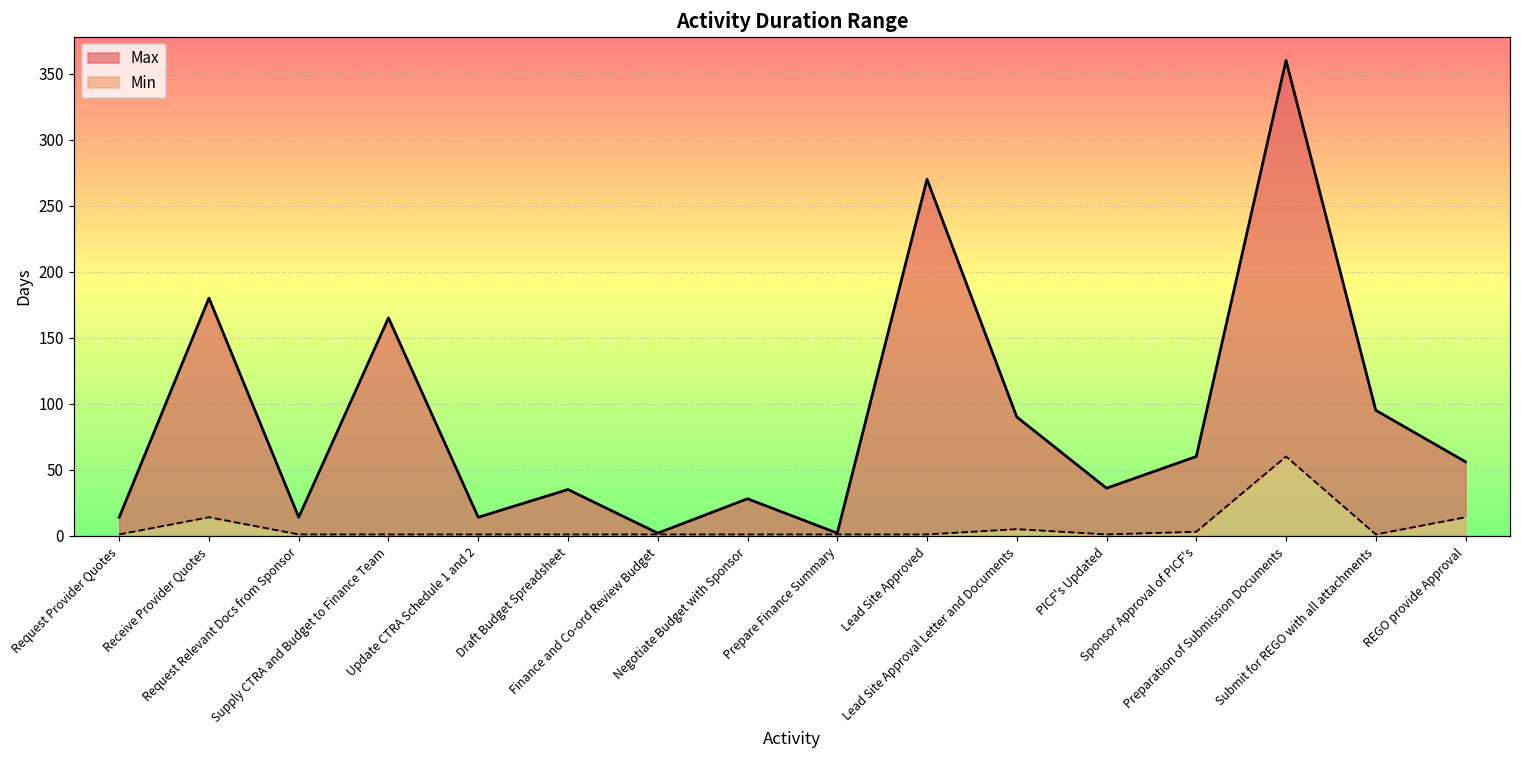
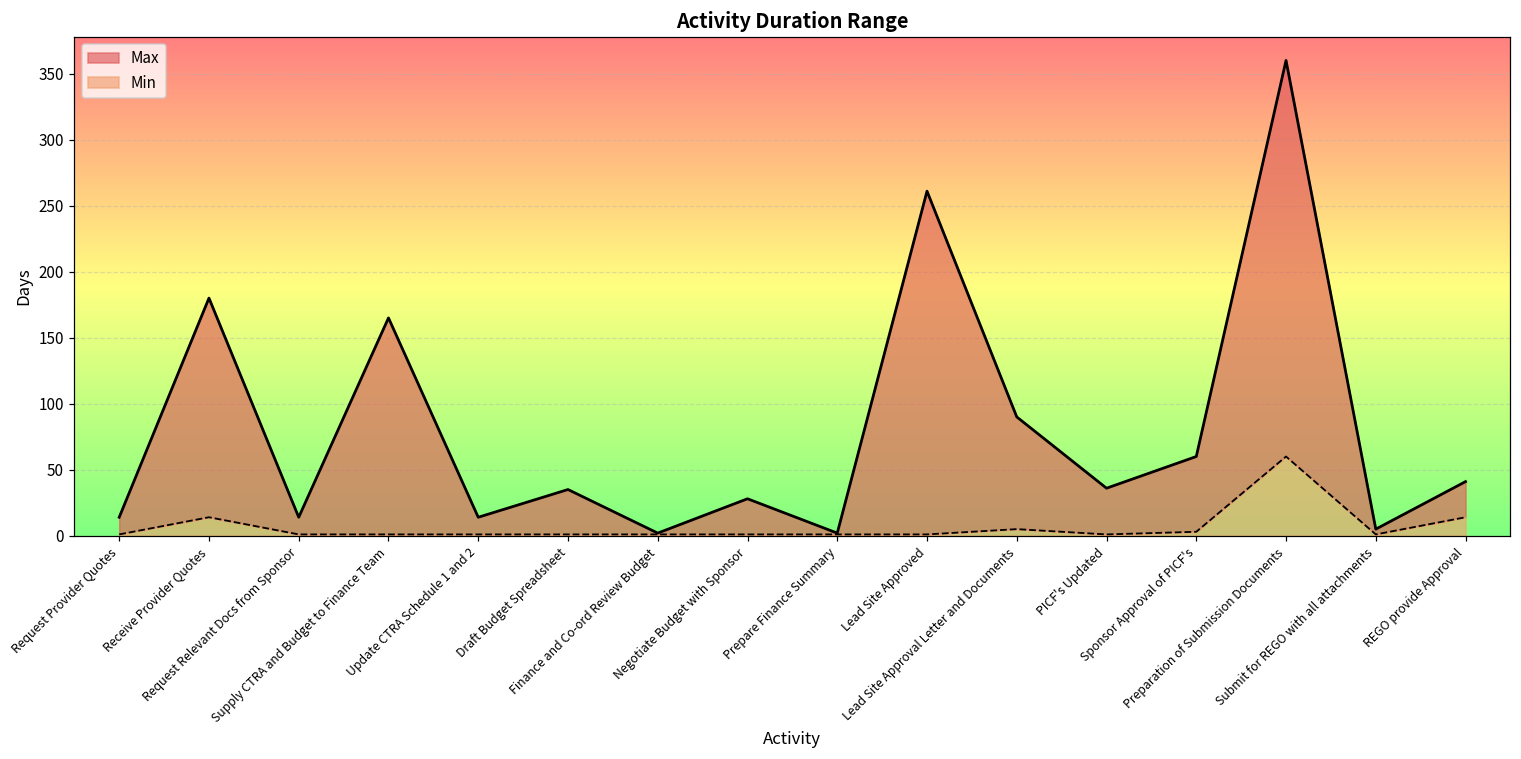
  {
    "Max": {
      "Request Provider Quotes": 14,
      "Receive Provider Quotes": 180,
      "Request Relevant Docs from Sponsor": 14,
      "Supply CTRA and Budget to Finance Team": 165,
      "Update CTRA Schedule 1 and 2": 14,
      "Draft Budget Spreadsheet": 35,
      "Negotiate Budget with Sponsor": 28,
-     "Lead Site Approved": 270,
+     "Lead Site Approved": 261,
      "Lead Site Approval Letter and Documents": 90,
      "PICF's Updated": 36,
      "Sponsor Approval of PICF's": 60,
      "Preparation of Submission Documents": 360,
-     "Submit for REGO with all attachments": 95,
-     "REGO provide Approval": 56
+     "Submit for REGO with all attachments": 5,
+     "REGO provide Approval": 41
    },
    "Min": {
      "Request Provider Quotes": 1,
      "Receive Provider Quotes": 14,
      "Request Relevant Docs from Sponsor": 1,
      "Supply CTRA and Budget to Finance Team": 1,
      "Update CTRA Schedule 1 and 2": 1,
      "Draft Budget Spreadsheet": 1,
      "Negotiate Budget with Sponsor": 1,
      "Lead Site Approved": 1,
      "Lead Site Approval Letter and Documents": 5,
      "PICF's Updated": 1,
      "Sponsor Approval of PICF's": 3,
      "Preparation of Submission Documents": 60,
      "Submit for REGO with all attachments": 1,
      "REGO provide Approval": 14
    }
  }
